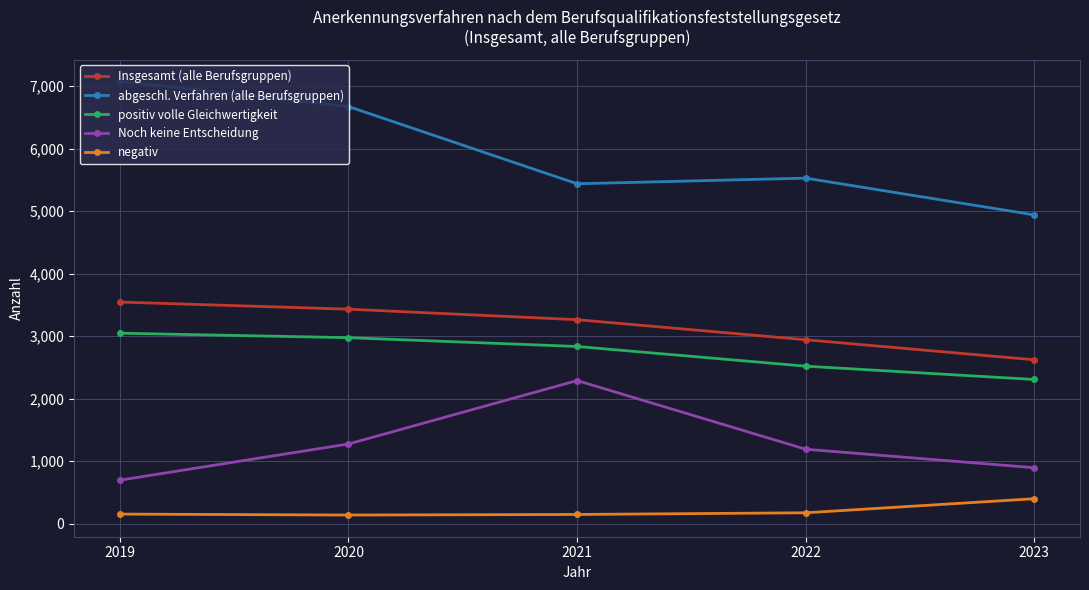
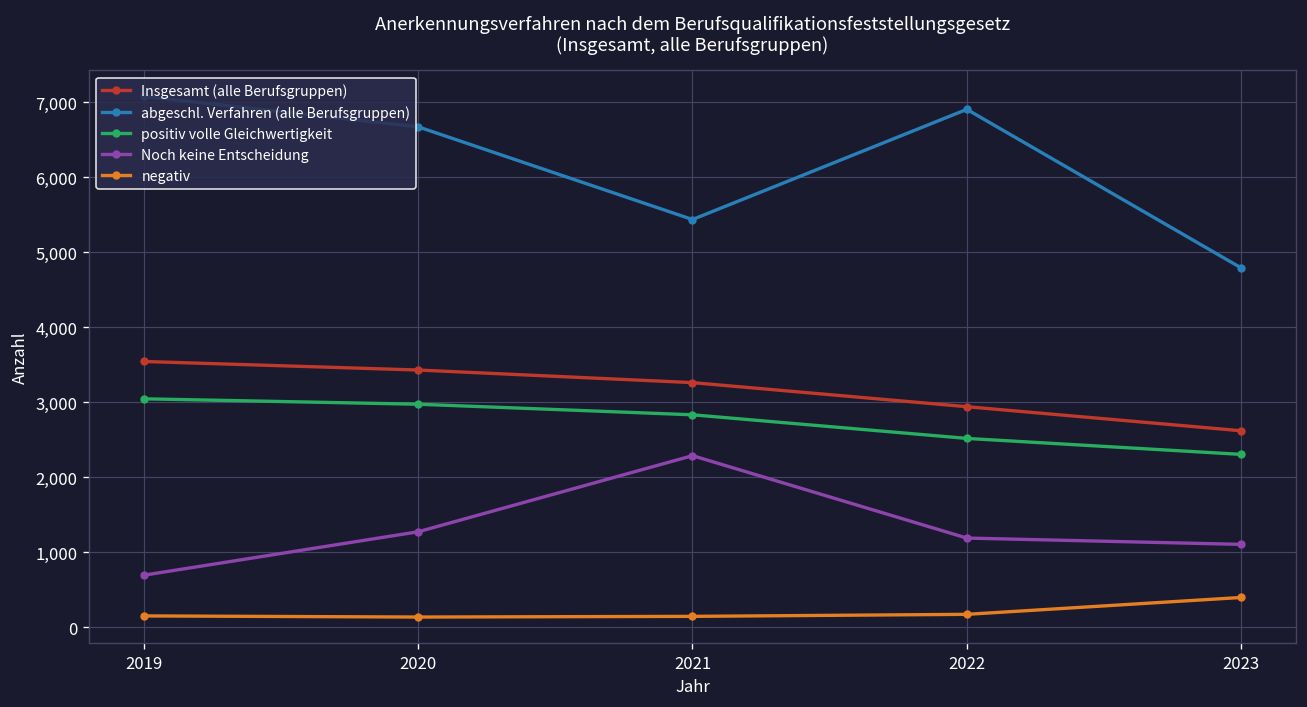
  {
    "Insgesamt (alle Berufsgruppen)": {
      "2019": "3,500",
      "2020": "3,400",
      "2021": "3,300",
      "2022": "2,900",
      "2023": "2,600"
    },
    "abgeschl. Verfahren (alle Berufsgruppen)": {
      "2021": "5,400",
-     "2022": "5,500",
-     "2023": "4,900"
+     "2022": "6,900",
+     "2023": "4,800"
    },
    "positiv volle Gleichwertigkeit": {
      "2019": "3,000",
      "2020": "3,000",
      "2021": "2,800",
      "2022": "2,500",
      "2023": "2,300"
    },
    "Noch keine Entscheidung": {
      "2019": "700",
      "2020": "1,300",
      "2021": "2,300",
      "2022": "1,200",
-     "2023": "900"
+     "2023": "1,100"
    },
    "negativ": {
      "2019": "200",
      "2020": "100",
      "2021": "100",
      "2022": "200",
      "2023": "400"
    }
  }
